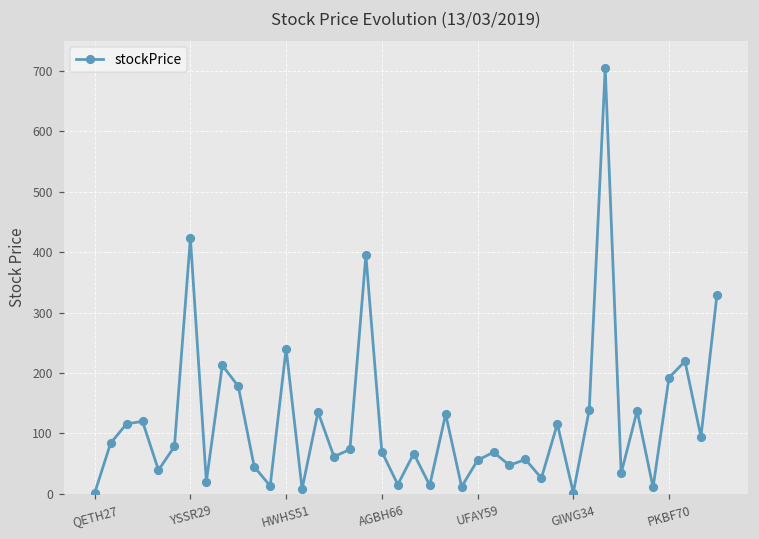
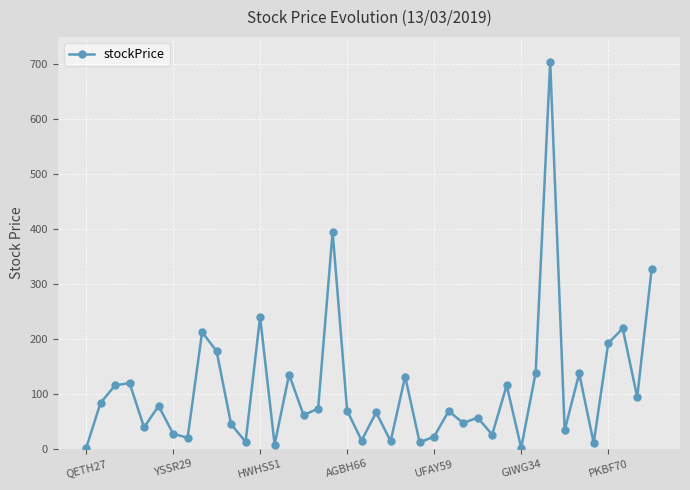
  {
    "QETH27": 0,
-   "YSSR29": 420,
+   "YSSR29": 30,
    "HWHS51": 240,
    "AGBH66": 70,
-   "UFAY59": 60,
+   "UFAY59": 20,
    "GIWG34": 0,
    "PKBF70": 190
  }
